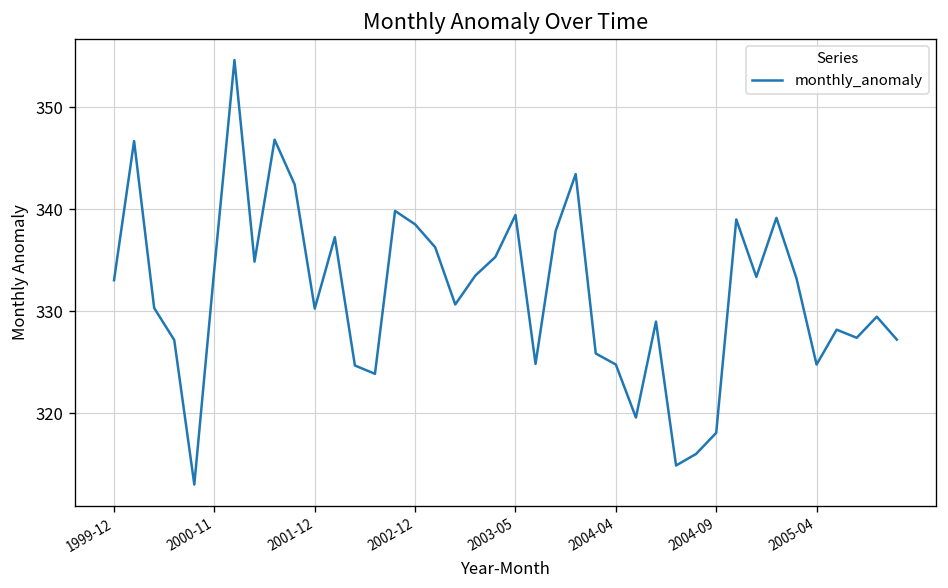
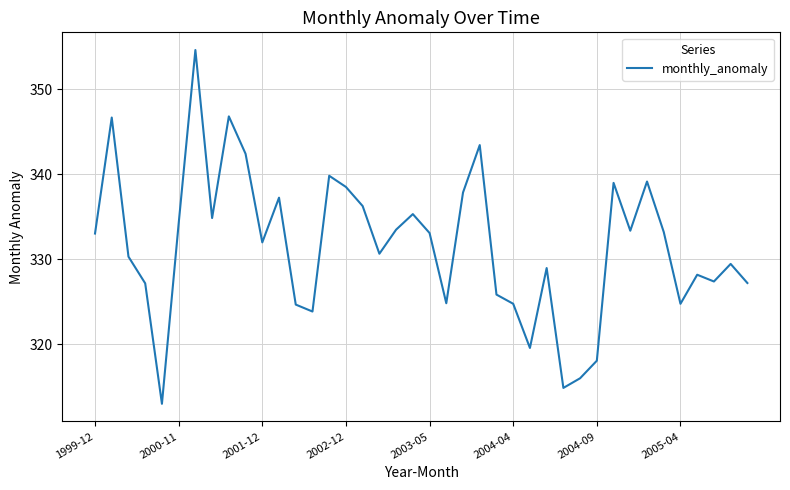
  {
    "1999-12": 333,
    "2000-11": 334,
-   "2001-12": 330,
+   "2001-12": 332,
    "2002-12": 339,
-   "2003-05": 339,
+   "2003-05": 333,
    "2004-04": 325,
    "2004-09": 318,
    "2005-04": 325
  }
